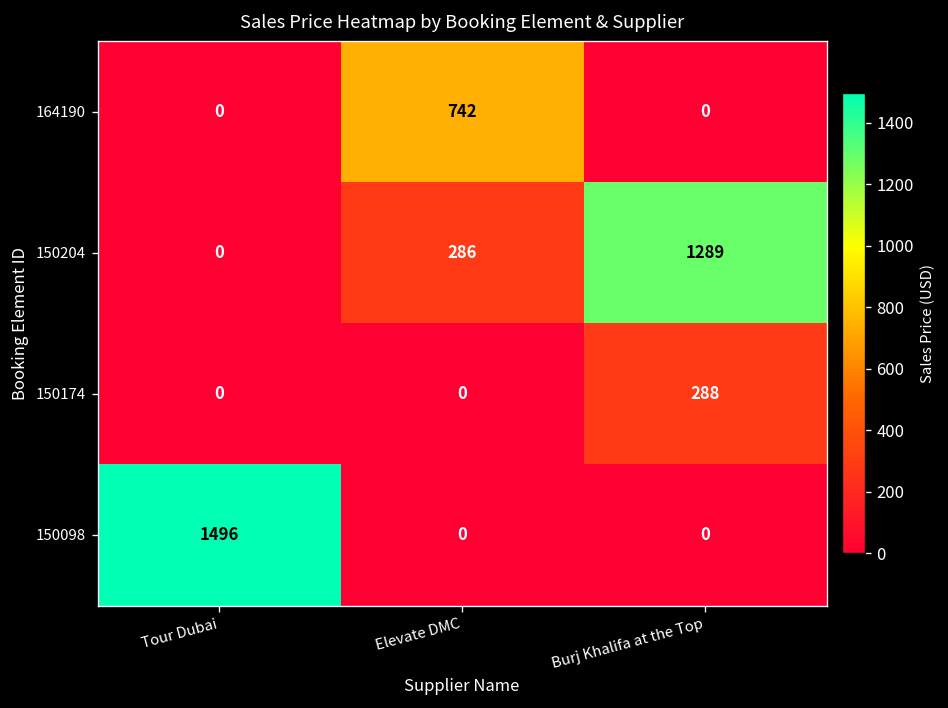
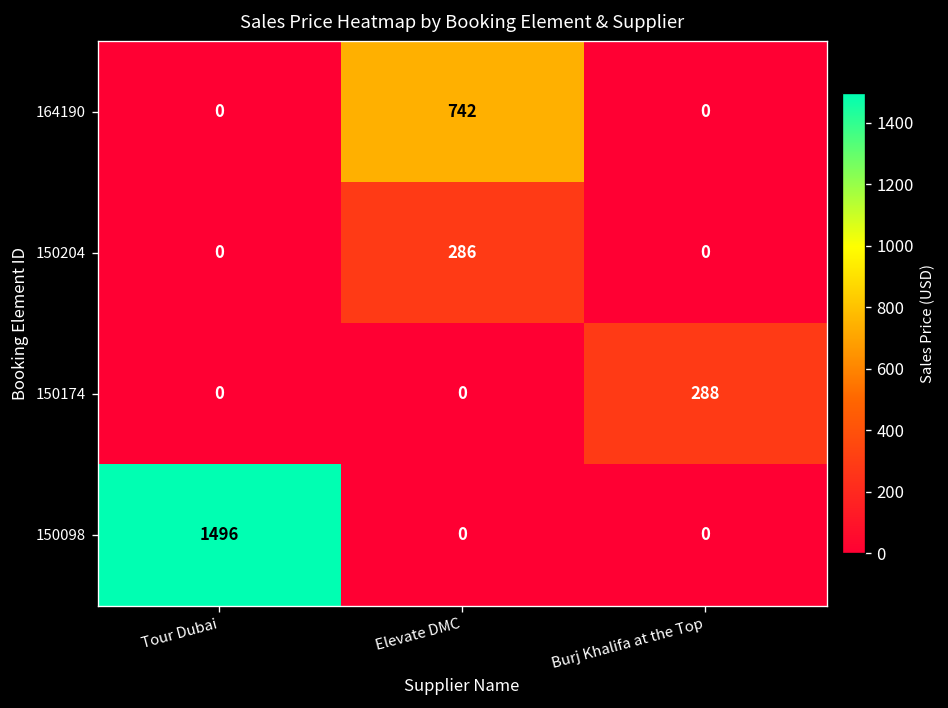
  {
    "164190": {
      "Tour Dubai": 0,
      "Elevate DMC": 742,
      "Burj Khalifa at the Top": 0
    },
    "150204": {
      "Tour Dubai": 0,
      "Elevate DMC": 286,
-     "Burj Khalifa at the Top": 1289
+     "Burj Khalifa at the Top": 0
    },
    "150174": {
      "Tour Dubai": 0,
      "Elevate DMC": 0,
      "Burj Khalifa at the Top": 288
    },
    "150098": {
      "Tour Dubai": 1496,
      "Elevate DMC": 0,
      "Burj Khalifa at the Top": 0
    }
  }
